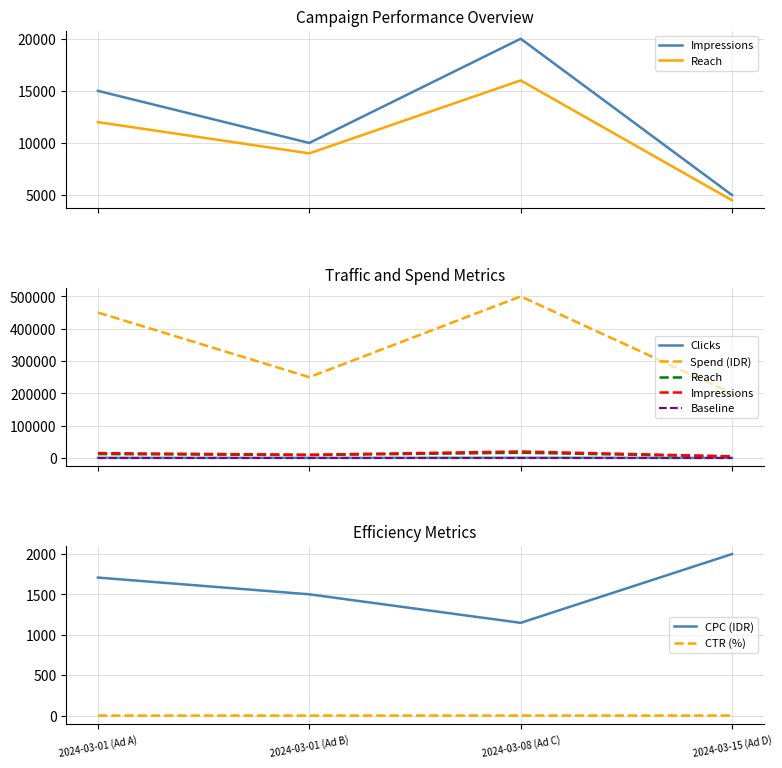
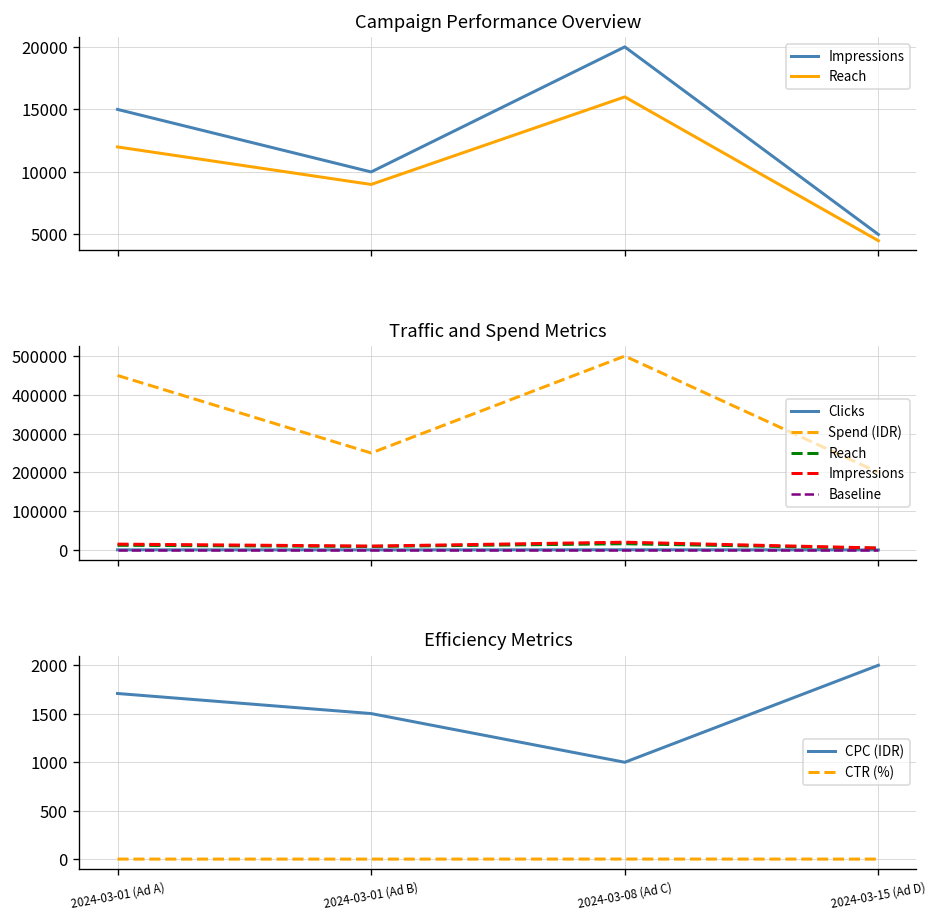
  {
    "Efficiency Metrics": {
      "CPC (IDR)": {
        "2024-03-01 (Ad A)": 1700,
        "2024-03-01 (Ad B)": 1500,
-       "2024-03-08 (Ad C)": 1100,
+       "2024-03-08 (Ad C)": 1000,
        "2024-03-15 (Ad D)": 2000
      },
      "CTR (%)": {
        "2024-03-01 (Ad A)": 0,
        "2024-03-01 (Ad B)": 0,
        "2024-03-08 (Ad C)": 0,
        "2024-03-15 (Ad D)": 0
      }
    }
  }
